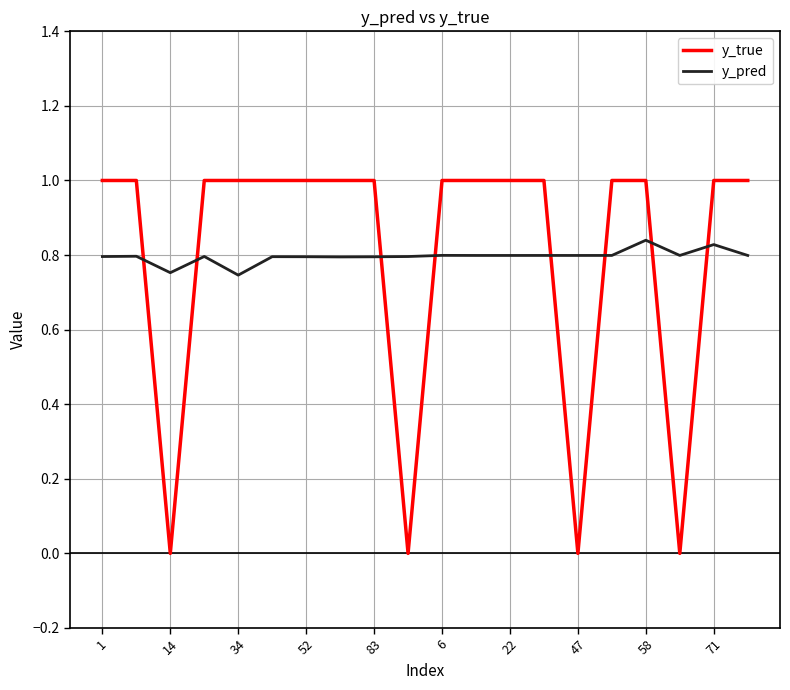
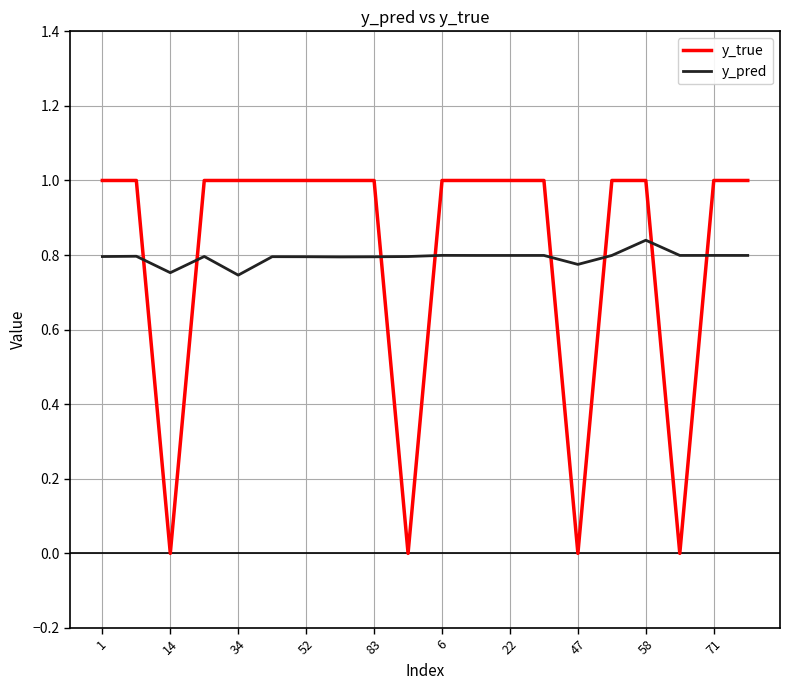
  {
    "y_true": {
      "14": 0.00,
      "34": 1.00,
      "52": 1.00,
      "83": 1.00,
      "6": 1.00,
      "22": 1.00,
      "47": 0.00,
      "58": 1.00,
      "71": 1.00
    },
    "y_pred": {
      "14": 0.75,
      "34": 0.75,
      "52": 0.80,
      "83": 0.80,
      "6": 0.80,
      "22": 0.80,
-     "47": 0.80,
+     "47": 0.77,
      "58": 0.84,
-     "71": 0.83
+     "71": 0.80
    }
  }
